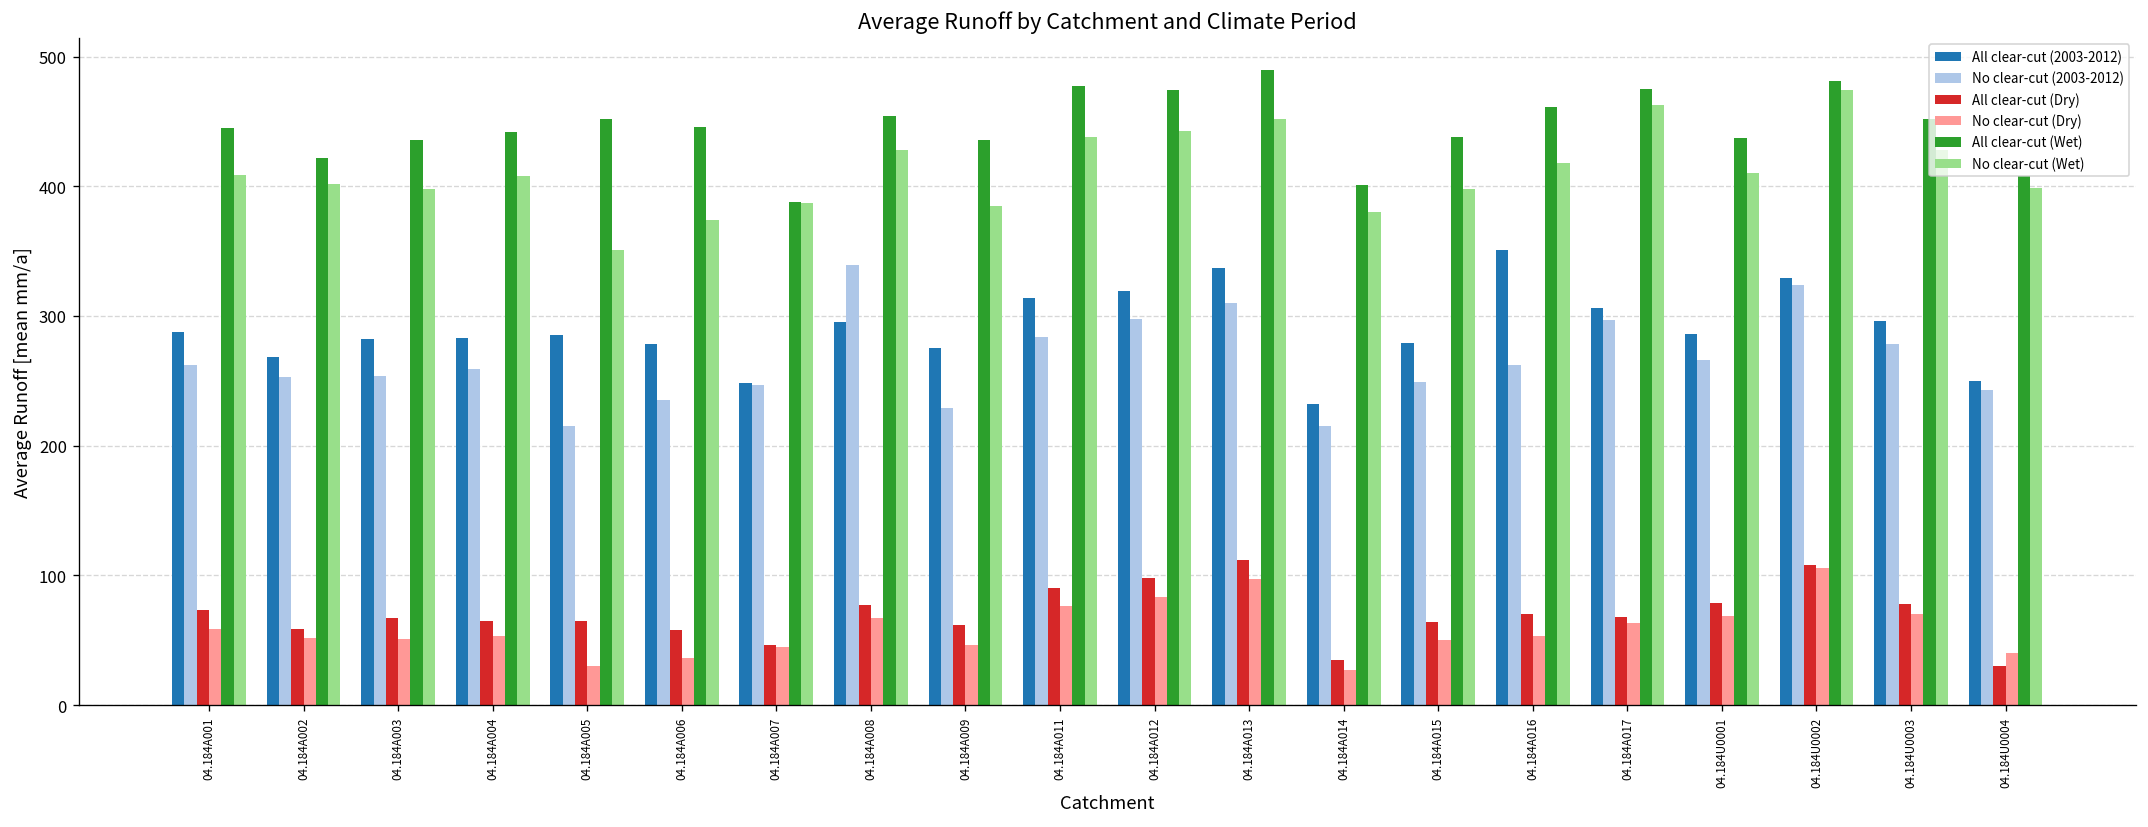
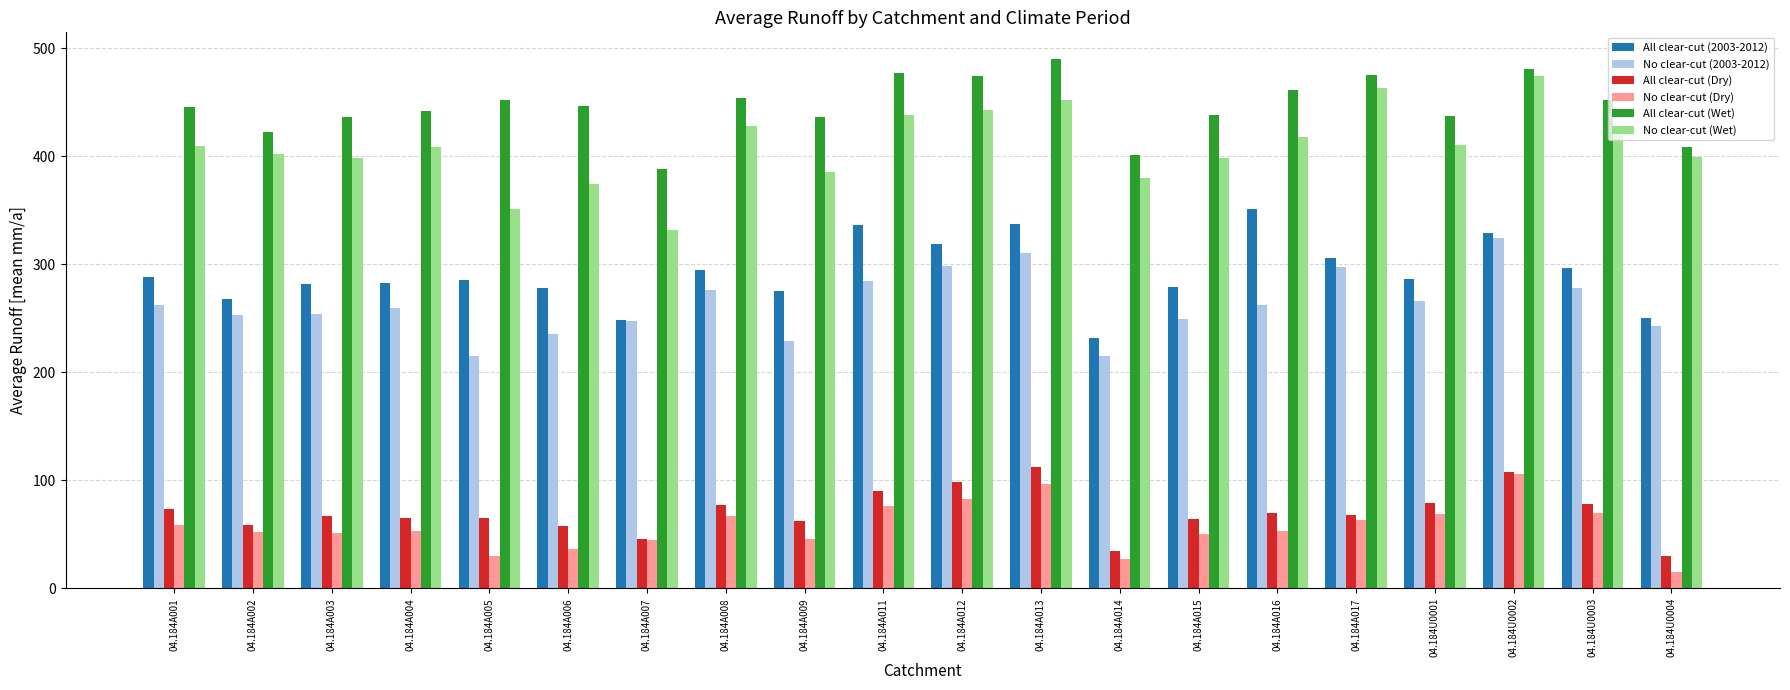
  {
    "All clear-cut (2003-2012)": {
      "04.184A001": 288,
      "04.184A002": 268,
      "04.184A003": 282,
      "04.184A004": 283,
      "04.184A005": 285,
      "04.184A006": 278,
      "04.184A007": 248,
      "04.184A008": 295,
      "04.184A009": 275,
-     "04.184A011": 314,
+     "04.184A011": 336,
      "04.184A012": 319,
      "04.184A013": 337,
      "04.184A014": 232,
      "04.184A015": 279,
      "04.184A016": 351,
      "04.184A017": 306,
      "04.184U0001": 286,
      "04.184U0002": 329,
      "04.184U0003": 296,
      "04.184U0004": 250
    },
    "No clear-cut (2003-2012)": {
      "04.184A001": 262,
      "04.184A002": 253,
      "04.184A003": 254,
      "04.184A004": 259,
      "04.184A005": 215,
      "04.184A006": 235,
      "04.184A007": 247,
-     "04.184A008": 339,
+     "04.184A008": 276,
      "04.184A009": 229,
      "04.184A011": 284,
      "04.184A012": 298,
      "04.184A013": 310,
      "04.184A014": 215,
      "04.184A015": 249,
      "04.184A016": 262,
      "04.184A017": 297,
      "04.184U0001": 266,
      "04.184U0002": 324,
      "04.184U0003": 278,
      "04.184U0004": 243
    },
    "All clear-cut (Dry)": {
      "04.184A001": 73,
      "04.184A002": 59,
      "04.184A003": 67,
      "04.184A004": 65,
      "04.184A005": 65,
      "04.184A006": 58,
      "04.184A007": 46,
      "04.184A008": 77,
      "04.184A009": 62,
      "04.184A011": 90,
      "04.184A012": 98,
      "04.184A013": 112,
      "04.184A014": 35,
      "04.184A015": 64,
      "04.184A016": 70,
      "04.184A017": 68,
      "04.184U0001": 79,
      "04.184U0002": 108,
      "04.184U0003": 78,
      "04.184U0004": 30
    },
    "No clear-cut (Dry)": {
      "04.184A001": 59,
      "04.184A002": 52,
      "04.184A003": 51,
      "04.184A004": 53,
      "04.184A005": 30,
      "04.184A006": 36,
      "04.184A007": 45,
      "04.184A008": 67,
      "04.184A009": 46,
      "04.184A011": 76,
      "04.184A012": 83,
      "04.184A013": 97,
      "04.184A014": 27,
      "04.184A015": 50,
      "04.184A016": 53,
      "04.184A017": 63,
      "04.184U0001": 69,
      "04.184U0002": 106,
      "04.184U0003": 70,
-     "04.184U0004": 40
+     "04.184U0004": 15
    },
    "All clear-cut (Wet)": {
      "04.184A001": 445,
      "04.184A002": 422,
      "04.184A003": 436,
      "04.184A004": 442,
      "04.184A005": 452,
      "04.184A006": 446,
      "04.184A007": 388,
      "04.184A008": 454,
      "04.184A009": 436,
      "04.184A011": 477,
      "04.184A012": 474,
      "04.184A013": 490,
      "04.184A014": 401,
      "04.184A015": 438,
      "04.184A016": 461,
      "04.184A017": 475,
      "04.184U0001": 437,
      "04.184U0002": 481,
      "04.184U0004": 408
    },
    "No clear-cut (Wet)": {
      "04.184A001": 409,
      "04.184A002": 402,
      "04.184A003": 398,
      "04.184A004": 408,
      "04.184A005": 351,
      "04.184A006": 374,
-     "04.184A007": 387,
+     "04.184A007": 332,
      "04.184A008": 428,
      "04.184A009": 385,
      "04.184A011": 438,
      "04.184A012": 443,
      "04.184A013": 452,
      "04.184A014": 380,
      "04.184A015": 398,
      "04.184A016": 418,
      "04.184A017": 463,
      "04.184U0001": 410,
      "04.184U0002": 474,
      "04.184U0004": 399
    }
  }
